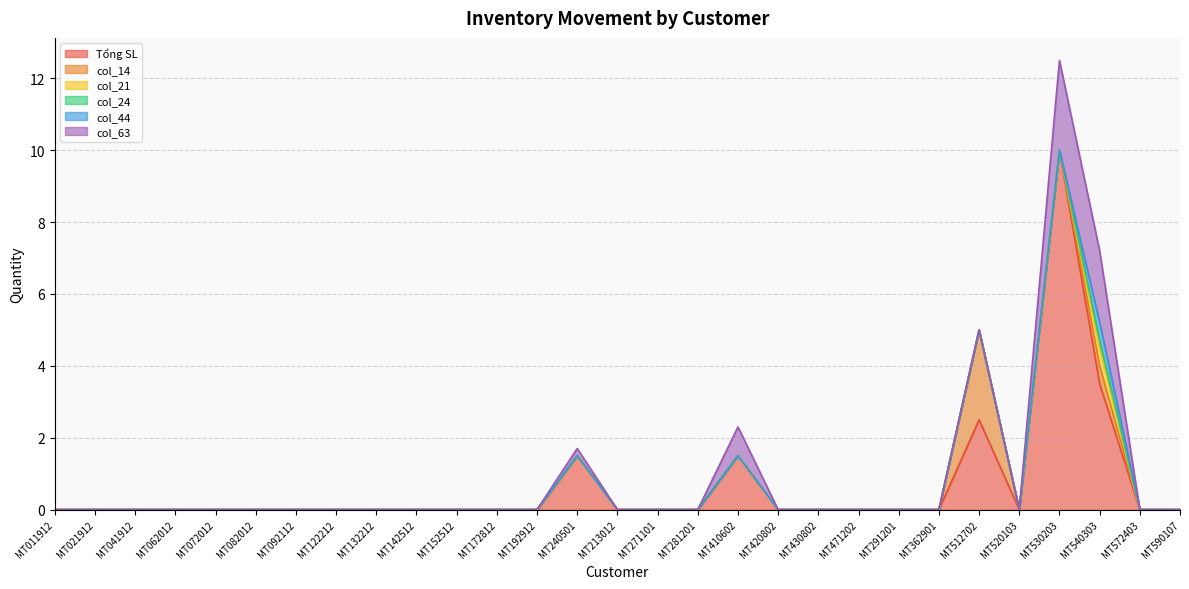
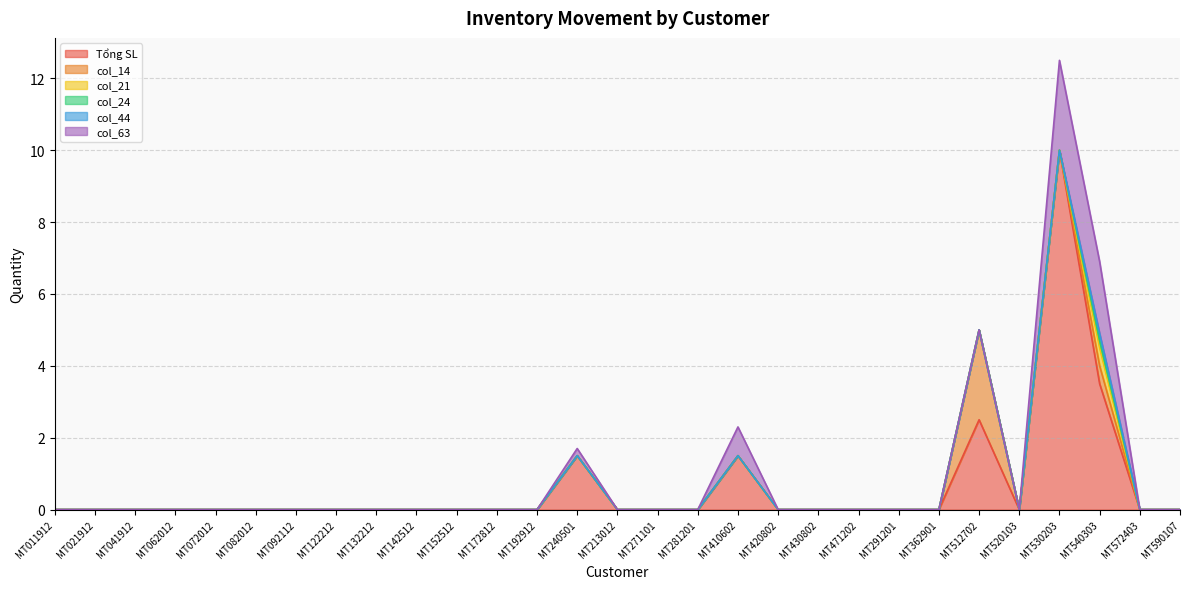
  {
    "col_21": {
      "MT540303": 0.5
    },
    "col_24": {
      "MT540303": 0.2
    },
    "col_44": {
-     "MT540303": 0.5
+     "MT540303": 0.2
    },
    "col_63": {
      "MT240501": 0.2,
      "MT410602": 0.8,
      "MT530203": 2.5,
      "MT540303": 2.0
    }
  }
